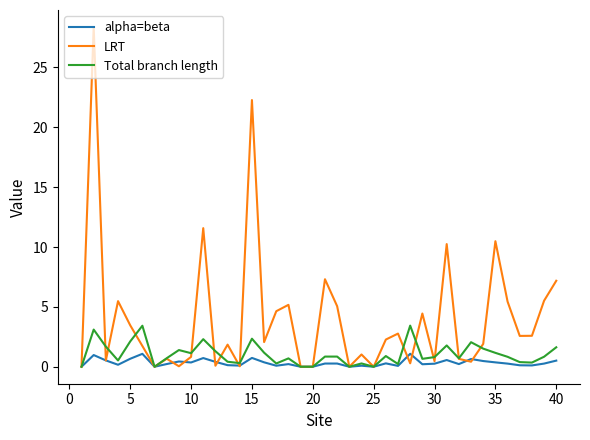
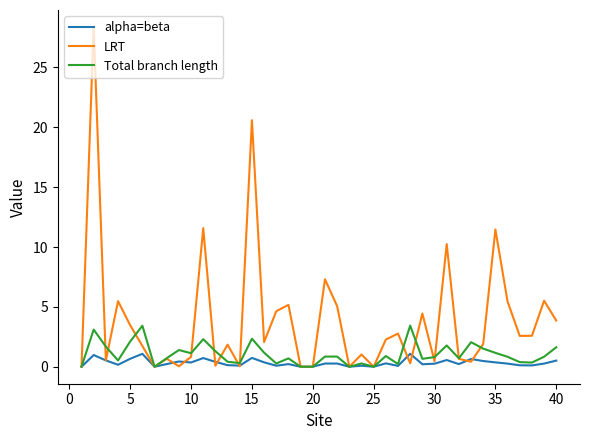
  {
    "alpha=beta": {
      "5": 0.7,
      "10": 0.4,
      "15": 0.7,
      "35": 0.4,
      "40": 0.5
    },
    "LRT": {
      "5": 3.5,
      "10": 0.8,
-     "15": 22.3,
-     "35": 10.5,
-     "40": 7.2
+     "15": 20.6,
+     "35": 11.5,
+     "40": 3.9
    },
    "Total branch length": {
      "5": 2.1,
      "10": 1.1,
      "15": 2.3,
      "30": 0.8,
      "35": 1.2,
      "40": 1.6
    }
  }
